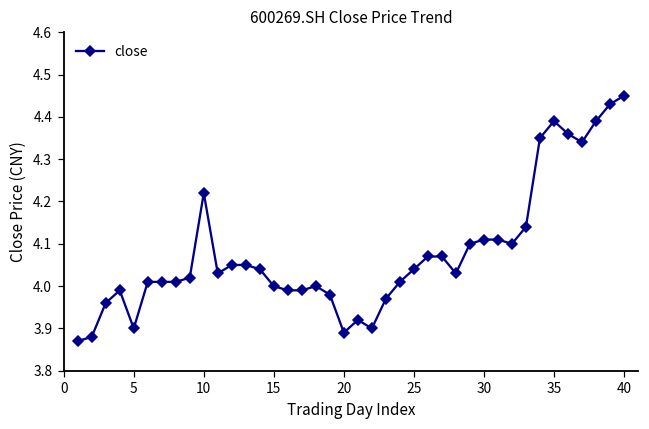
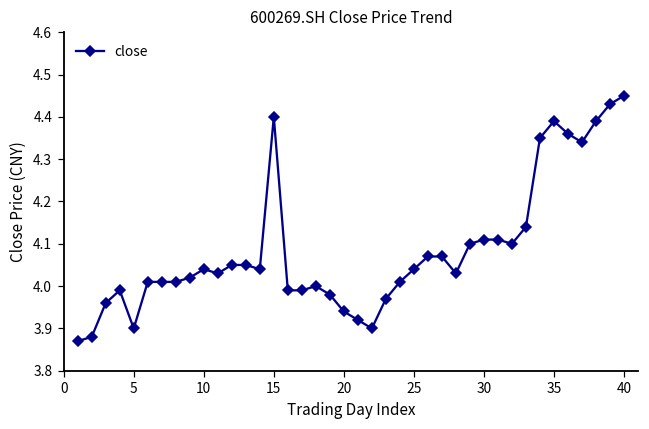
  {
    "5": 3.90,
-   "10": 4.22,
-   "15": 4.0,
-   "20": 3.89,
+   "10": 4.04,
+   "15": 4.4,
+   "20": 3.94,
    "25": 4.04,
    "30": 4.11,
    "35": 4.39,
    "40": 4.45
  }
